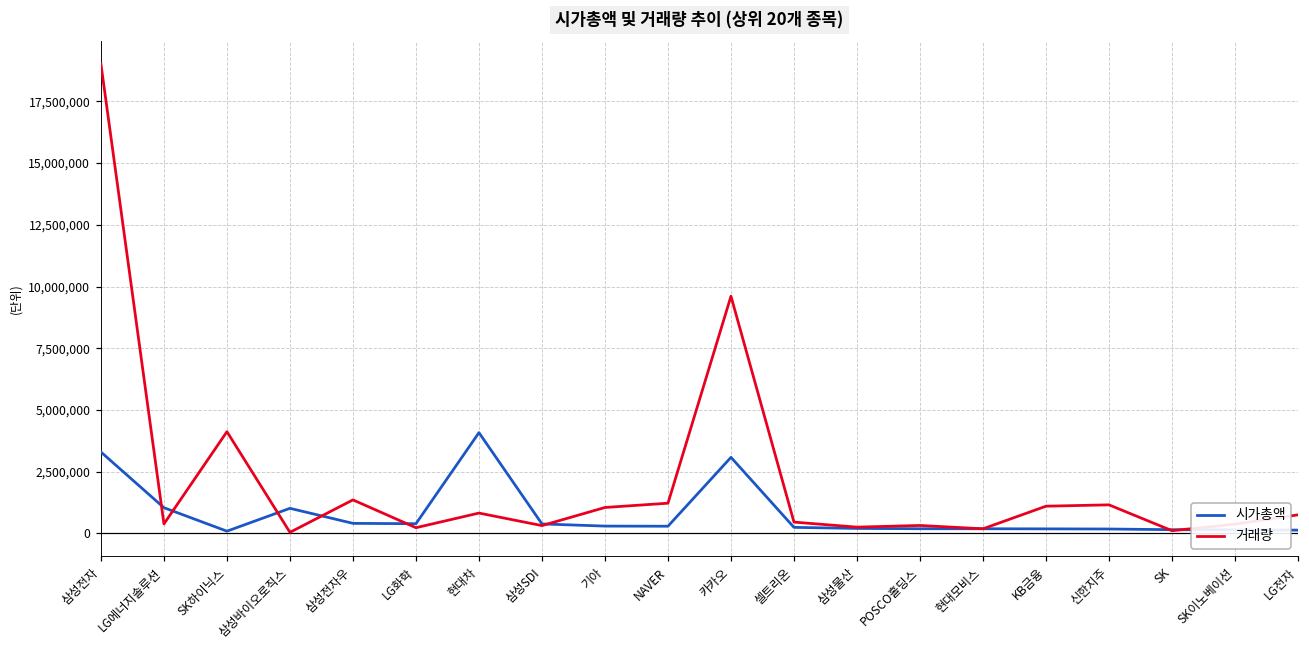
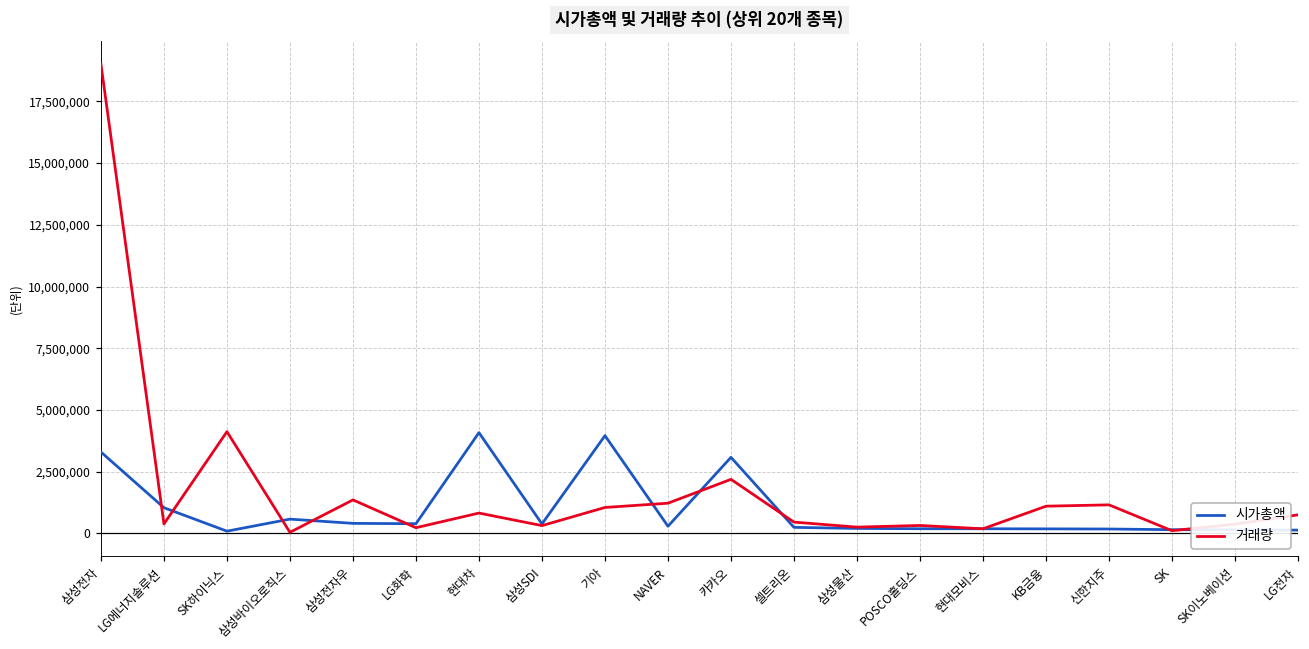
  {
    "시가총액": {
      "삼성전자": "3,300,000",
      "LG에너지솔루션": "1,000,000",
      "SK하이닉스": "100,000",
-     "삼성바이오로직스": "1,000,000",
+     "삼성바이오로직스": "600,000",
      "삼성전자우": "400,000",
      "LG화학": "400,000",
      "현대차": "4,100,000",
-     "기아": "300,000",
+     "기아": "4,000,000",
      "NAVER": "300,000",
      "카카오": "3,100,000",
      "셀트리온": "200,000",
      "POSCO홀딩스": "200,000",
      "KB금융": "200,000",
      "신한지주": "200,000",
      "LG전자": "100,000"
    },
    "거래량": {
      "삼성전자": "19,000,000",
      "LG에너지솔루션": "400,000",
      "SK하이닉스": "4,100,000",
      "삼성바이오로직스": "0",
      "삼성전자우": "1,400,000",
      "LG화학": "200,000",
      "현대차": "800,000",
      "기아": "1,000,000",
      "NAVER": "1,200,000",
-     "카카오": "9,600,000",
+     "카카오": "2,200,000",
      "셀트리온": "500,000",
      "POSCO홀딩스": "300,000",
      "KB금융": "1,100,000",
      "신한지주": "1,200,000",
      "LG전자": "800,000"
    }
  }
